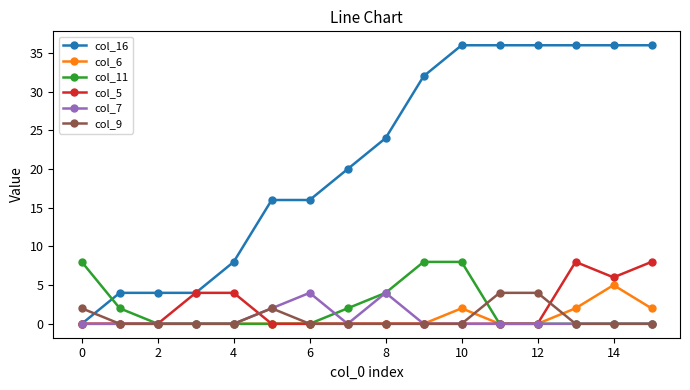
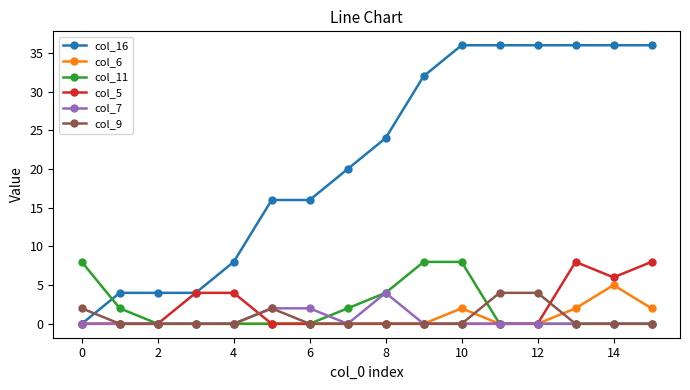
  {
    "col_16": {
      "2": 4,
      "4": 8,
      "6": 16,
      "8": 24,
      "10": 36,
      "12": 36,
      "14": 36
    },
    "col_6": {
      "10": 2,
      "14": 5
    },
    "col_11": {
      "0": 8,
      "10": 8
    },
    "col_5": {
      "4": 4,
      "14": 6
    },
    "col_7": {
-     "6": 4
+     "6": 2
    },
    "col_9": {
      "0": 2,
      "12": 4
    }
  }
